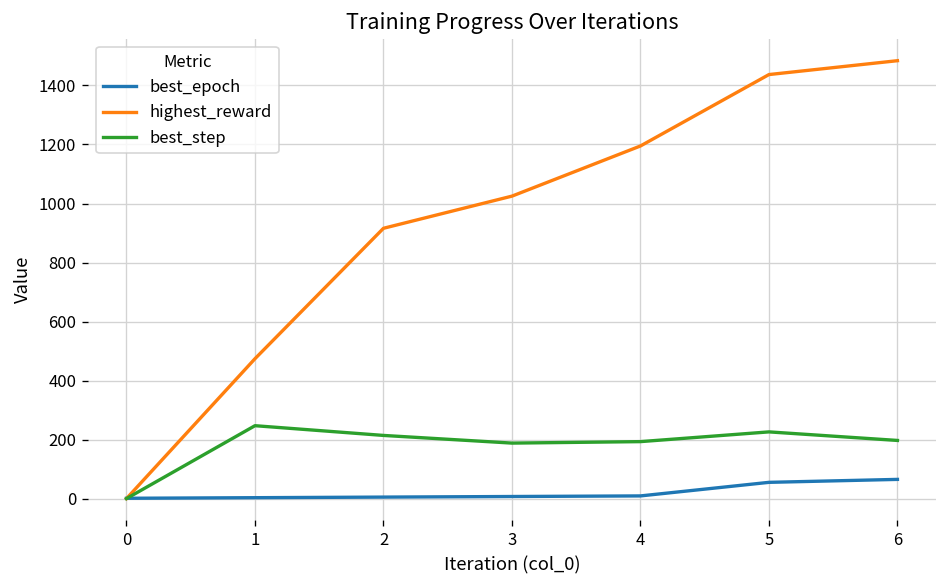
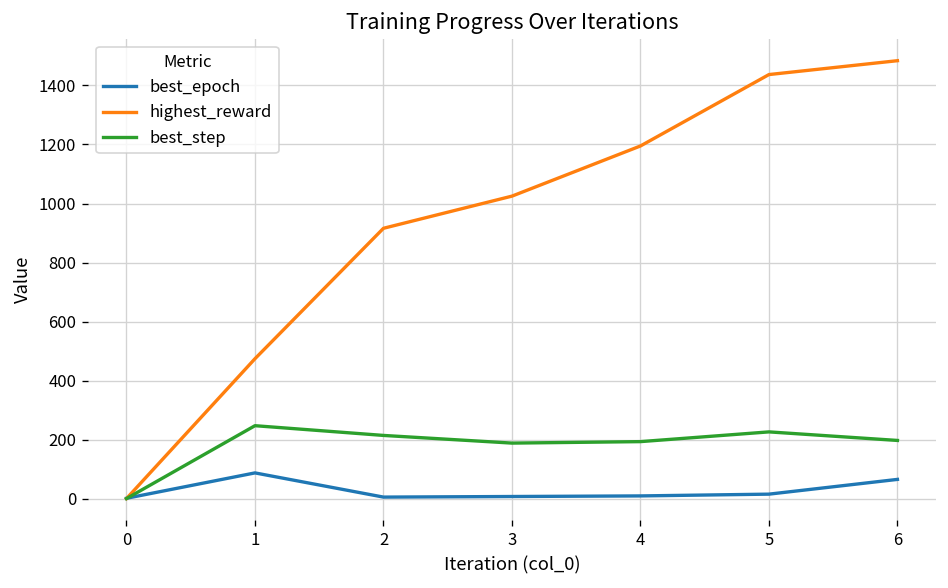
  {
    "best_epoch": {
-     "1": 0,
+     "1": 90,
      "2": 10,
      "3": 10,
      "4": 10,
-     "5": 60,
+     "5": 20,
      "6": 70
    },
    "highest_reward": {
      "1": 470,
      "2": 920,
      "3": 1030,
      "4": 1200,
      "5": 1440,
      "6": 1480
    },
    "best_step": {
      "1": 250,
      "2": 210,
      "3": 190,
      "4": 190,
      "5": 230,
      "6": 200
    }
  }
